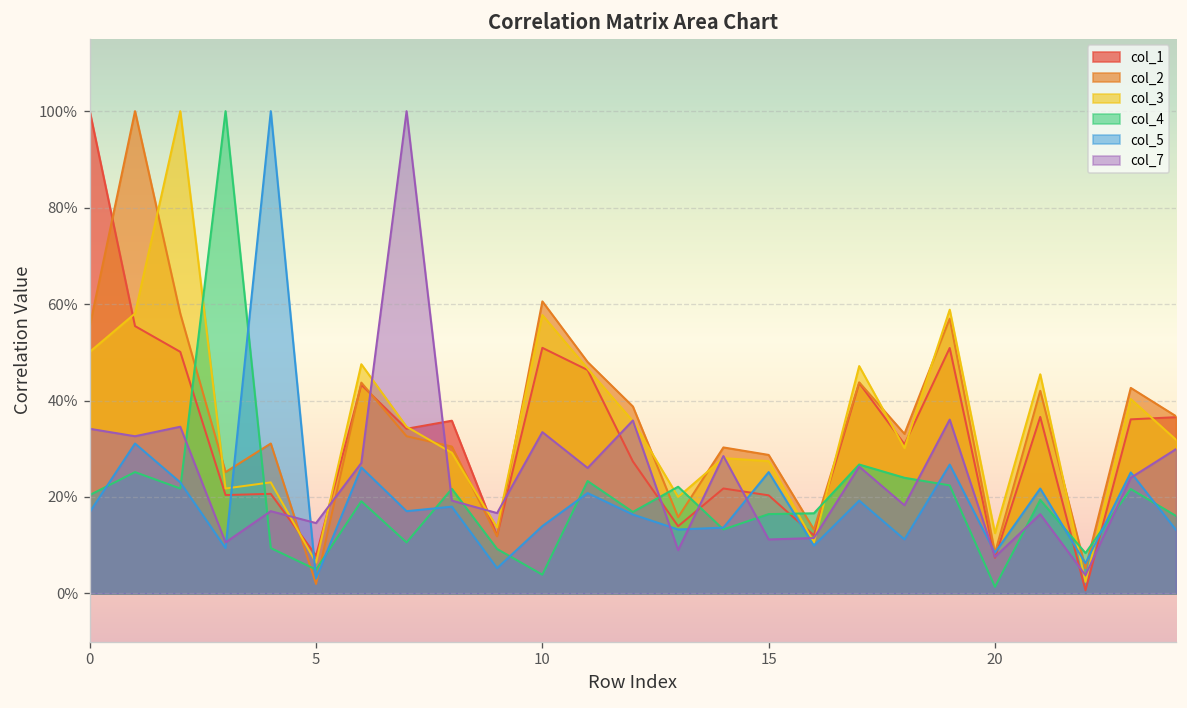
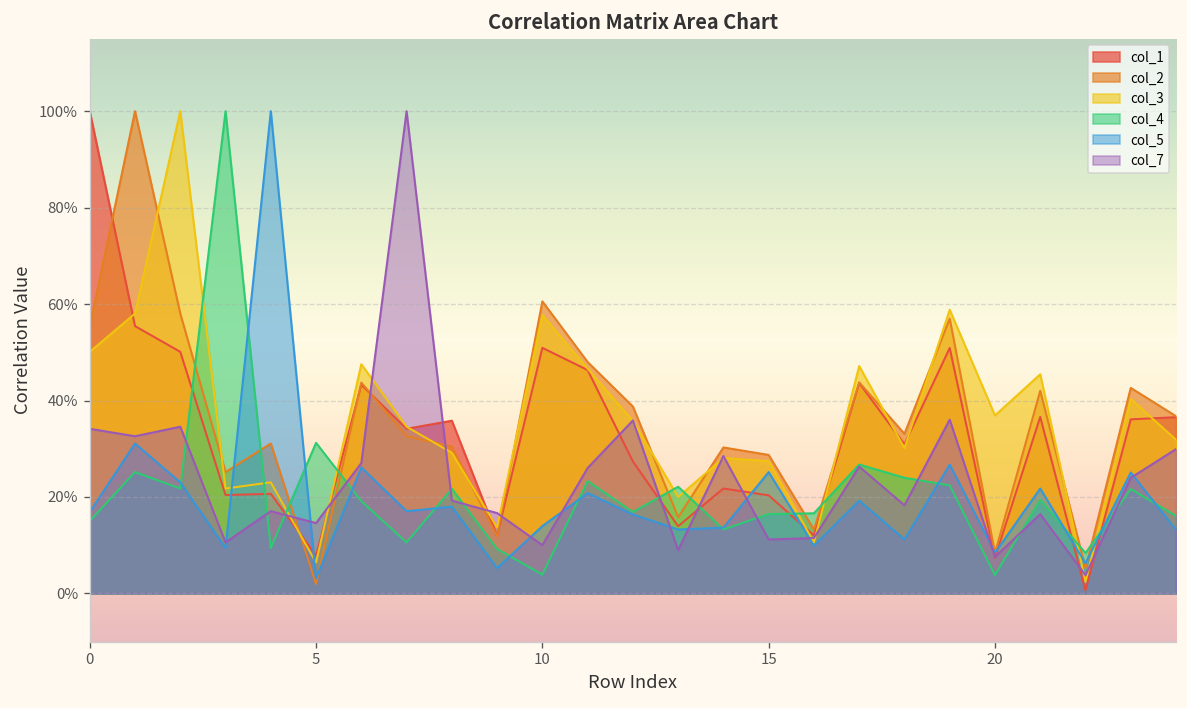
  {
    "col_3": {
      "0": "50%",
      "5": "6%",
      "10": "58%",
      "15": "27%",
-     "20": "13%"
+     "20": "37%"
    },
    "col_4": {
-     "0": "20%",
-     "5": "5%",
+     "0": "15%",
+     "5": "31%",
      "10": "4%",
      "15": "16%",
-     "20": "1%"
+     "20": "4%"
    },
    "col_5": {
      "0": "17%",
      "5": "3%",
      "10": "14%",
      "15": "25%"
    },
    "col_7": {
      "0": "34%",
      "5": "15%",
-     "10": "33%",
+     "10": "10%",
      "15": "11%"
    }
  }
